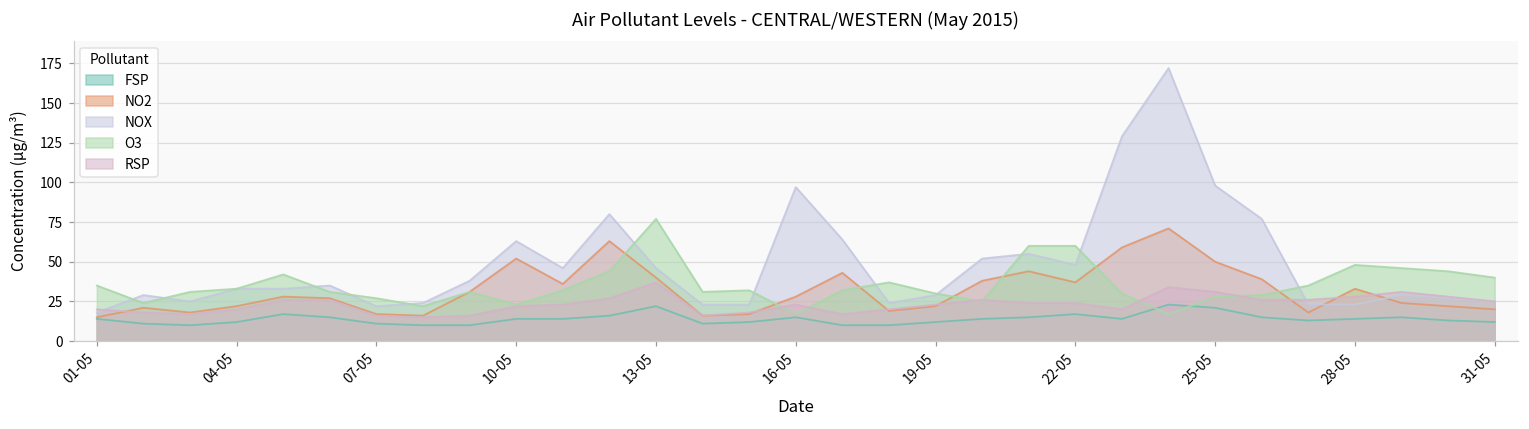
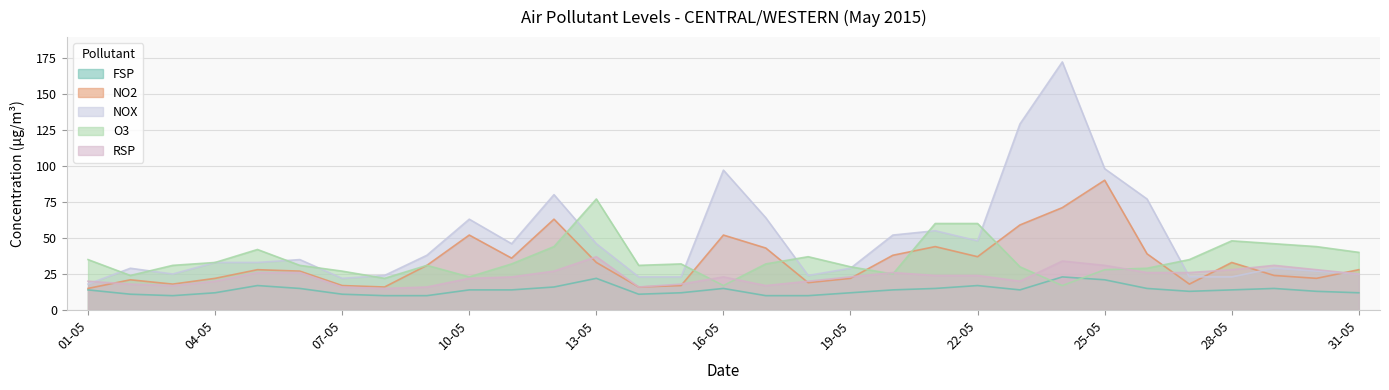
  {
    "NO2": {
      "04-05": 22,
      "10-05": 52,
-     "13-05": 40,
-     "16-05": 28,
+     "13-05": 33,
+     "16-05": 52,
      "22-05": 37,
-     "25-05": 50,
+     "25-05": 90,
      "28-05": 33,
-     "31-05": 20
+     "31-05": 28
    }
  }
